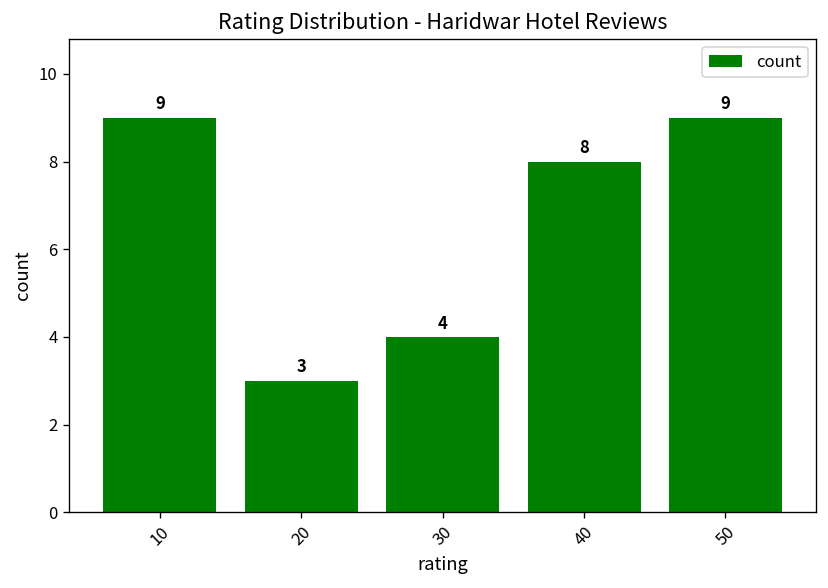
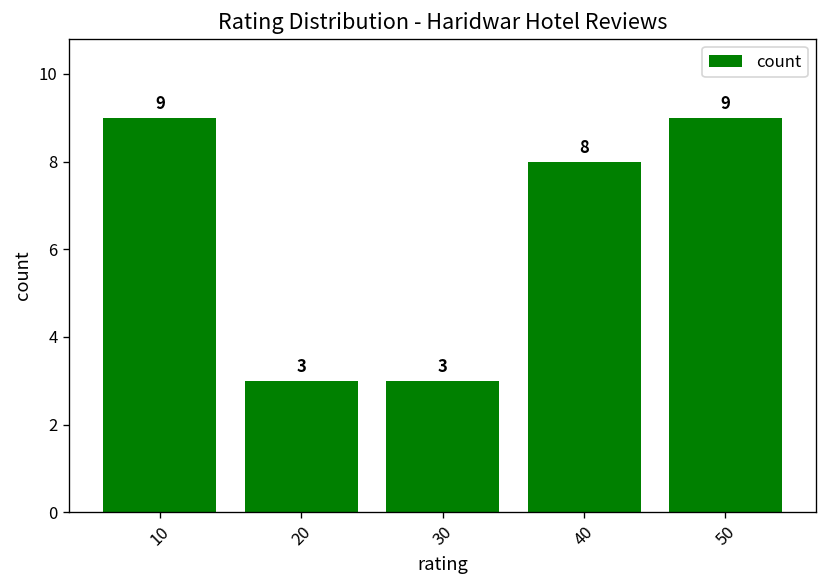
  {
    "10": 9,
    "20": 3,
-   "30": 4,
+   "30": 3,
    "40": 8,
    "50": 9
  }
